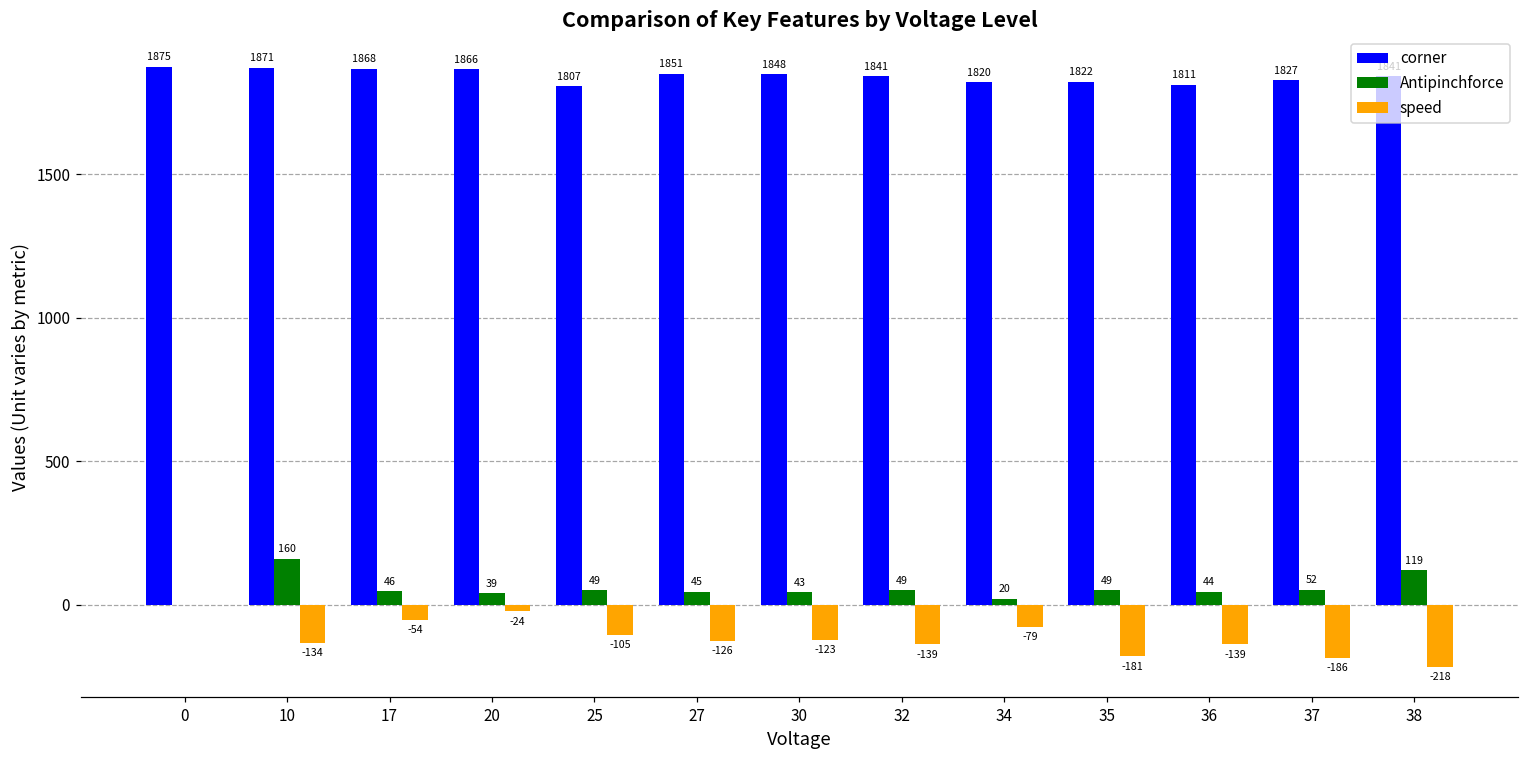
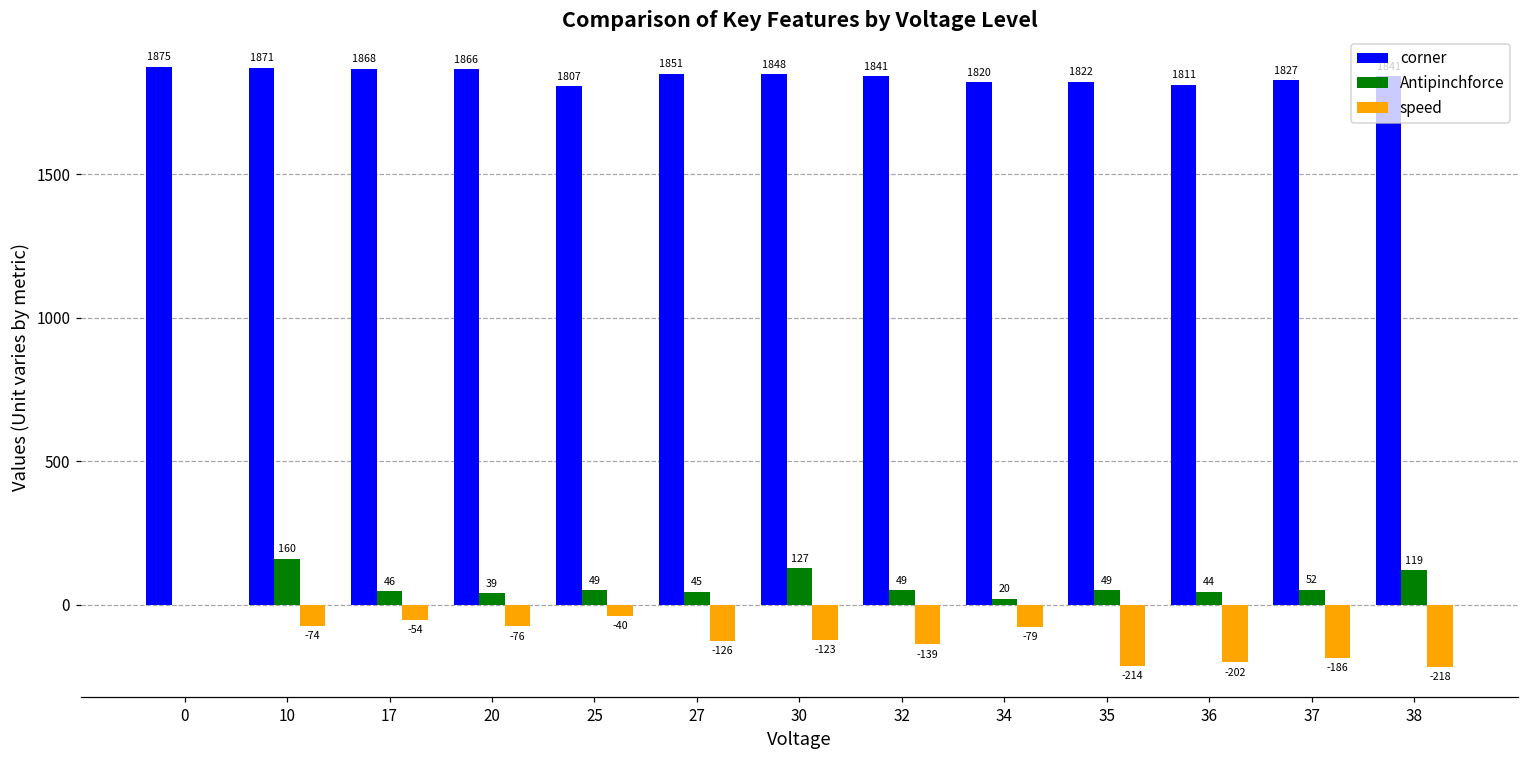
  {
    "corner": {
      "0": 1875,
      "10": 1871,
      "17": 1868,
      "20": 1866,
      "25": 1807,
      "27": 1851,
      "30": 1848,
      "32": 1841,
      "34": 1820,
      "35": 1822,
      "36": 1811,
      "37": 1827
    },
    "Antipinchforce": {
      "10": 160,
      "17": 46,
      "20": 39,
      "25": 49,
      "27": 45,
-     "30": 43,
+     "30": 127,
      "32": 49,
      "34": 20,
      "35": 49,
      "36": 44,
      "37": 52,
      "38": 119
    },
    "speed": {
-     "10": -134,
+     "10": -74,
      "17": -54,
-     "20": -24,
-     "25": -105,
+     "20": -76,
+     "25": -40,
      "27": -126,
      "30": -123,
      "32": -139,
      "34": -79,
-     "35": -181,
-     "36": -139,
+     "35": -214,
+     "36": -202,
      "37": -186,
      "38": -218
    }
  }
